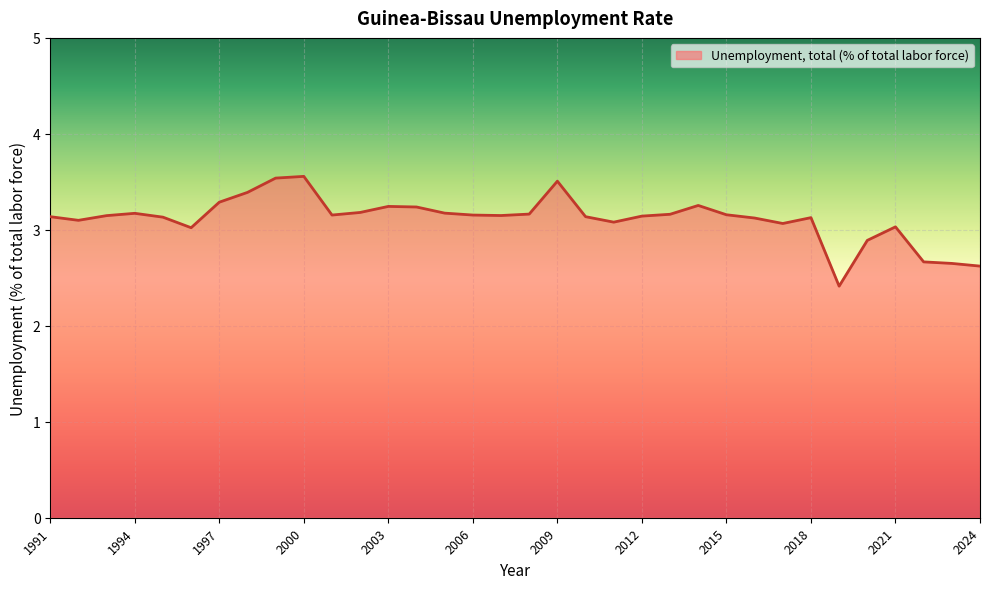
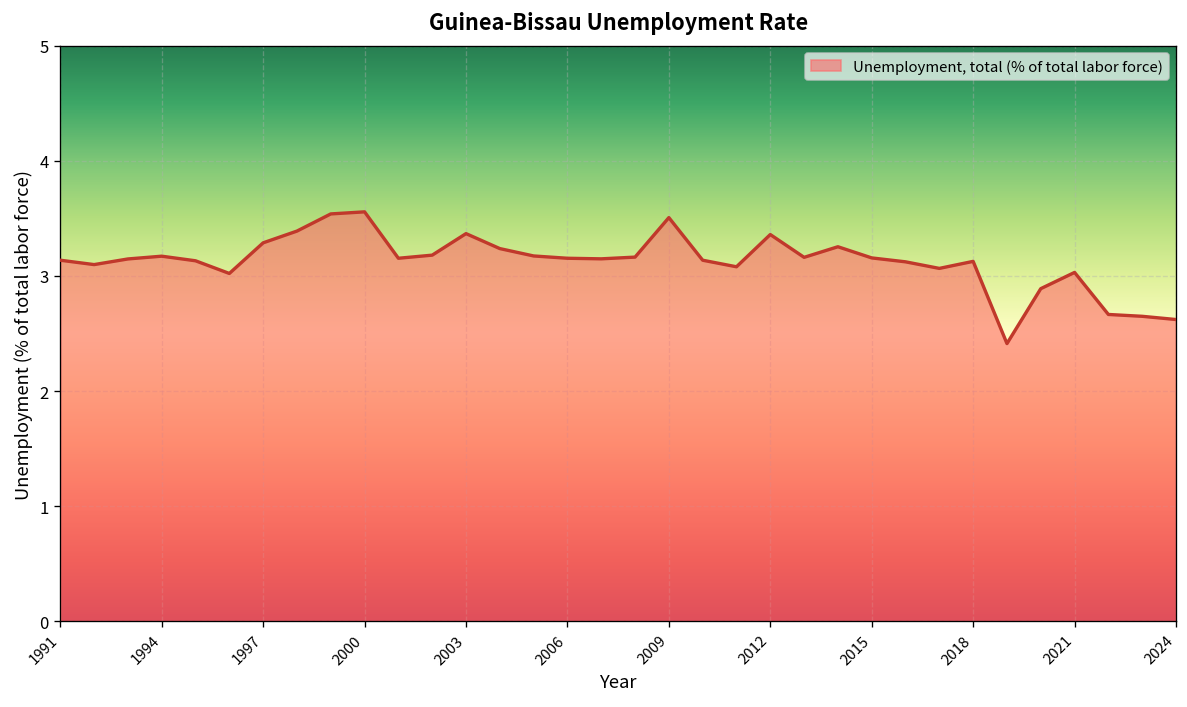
  {
    "1991": 3.1,
    "1994": 3.2,
    "1997": 3.3,
    "2000": 3.6,
-   "2003": 3.2,
+   "2003": 3.4,
    "2006": 3.2,
    "2009": 3.5,
-   "2012": 3.1,
+   "2012": 3.4,
    "2015": 3.2,
    "2018": 3.1,
    "2021": 3.0,
    "2024": 2.6
  }
